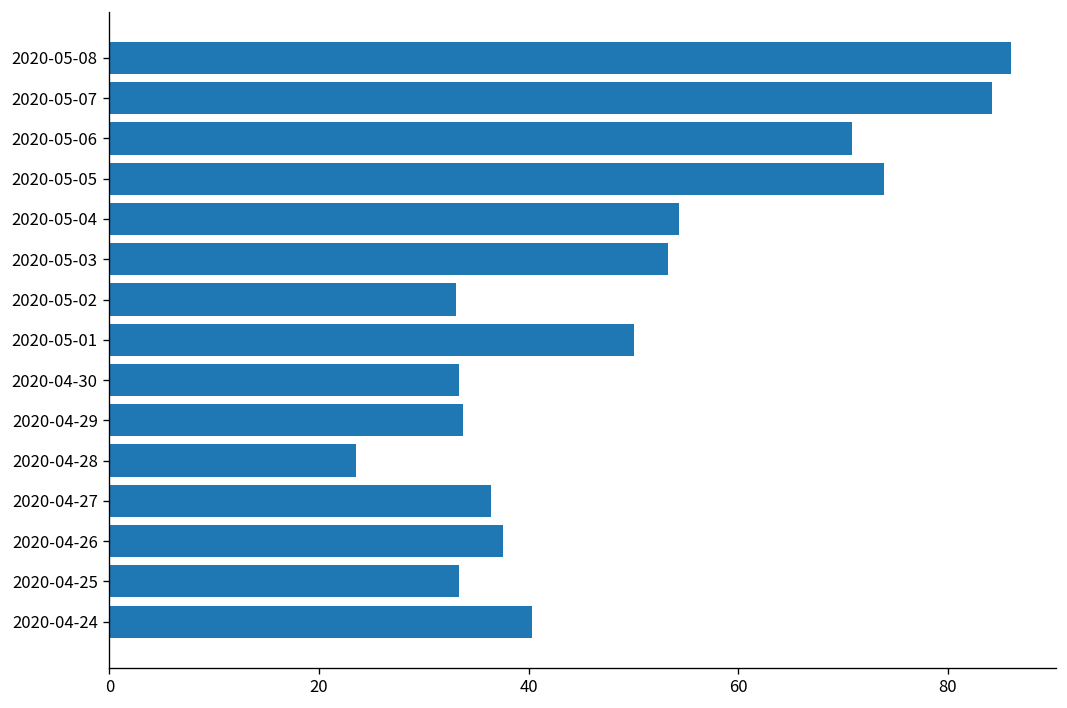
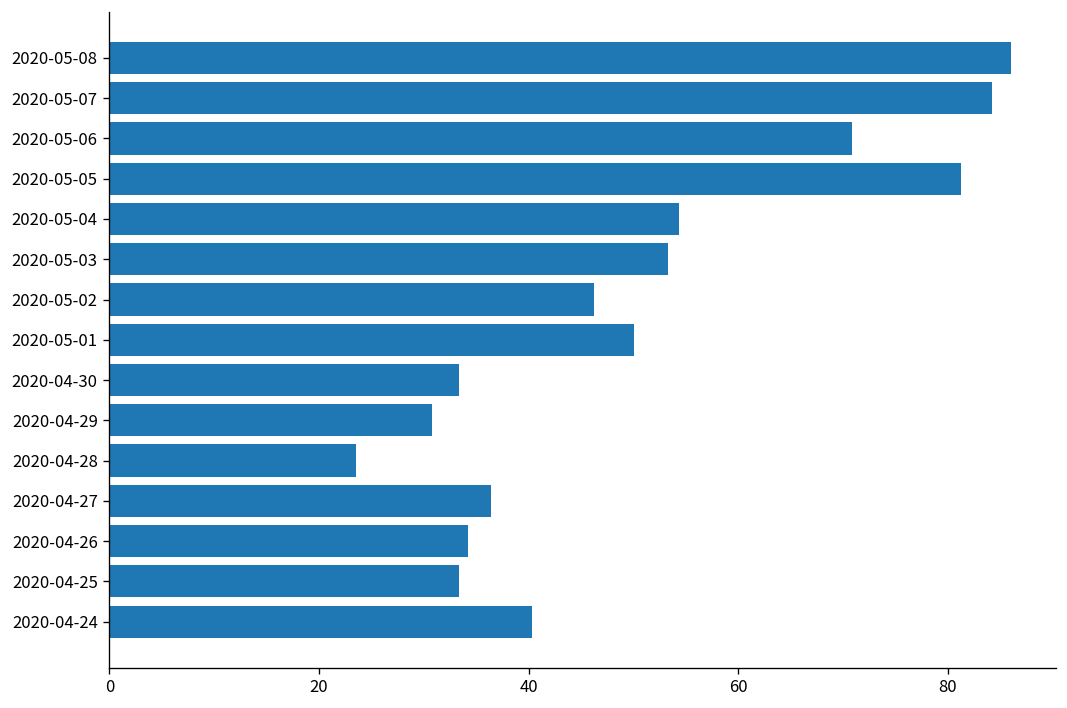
  {
    "2020-05-08": 86,
    "2020-05-07": 84,
    "2020-05-06": 71,
-   "2020-05-05": 74,
+   "2020-05-05": 81,
    "2020-05-04": 54,
    "2020-05-03": 53,
-   "2020-05-02": 33,
+   "2020-05-02": 46,
    "2020-05-01": 50,
    "2020-04-30": 33,
-   "2020-04-29": 34,
+   "2020-04-29": 31,
    "2020-04-28": 24,
    "2020-04-27": 36,
-   "2020-04-26": 38,
+   "2020-04-26": 34,
    "2020-04-25": 33,
    "2020-04-24": 40
  }
